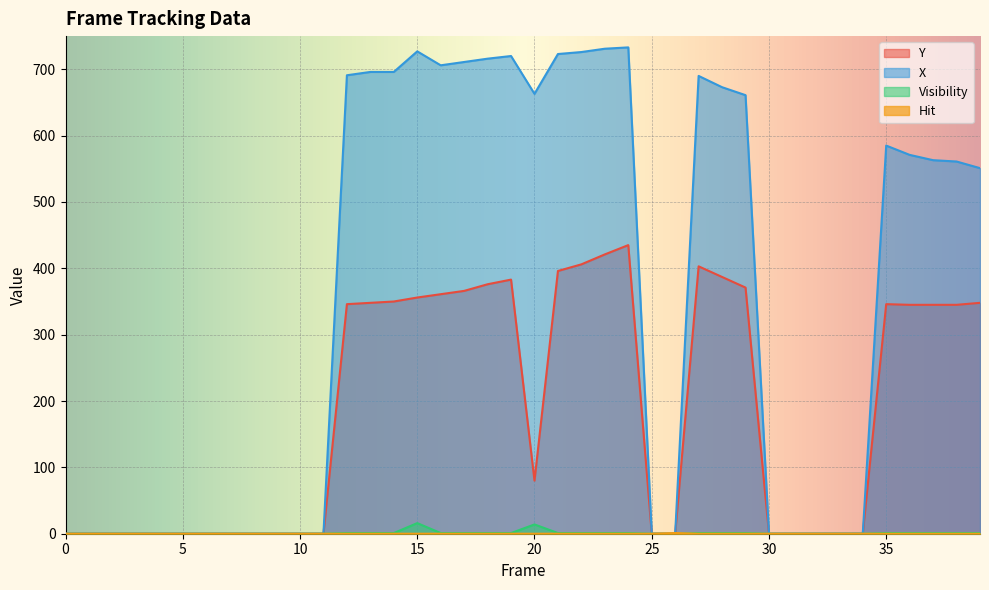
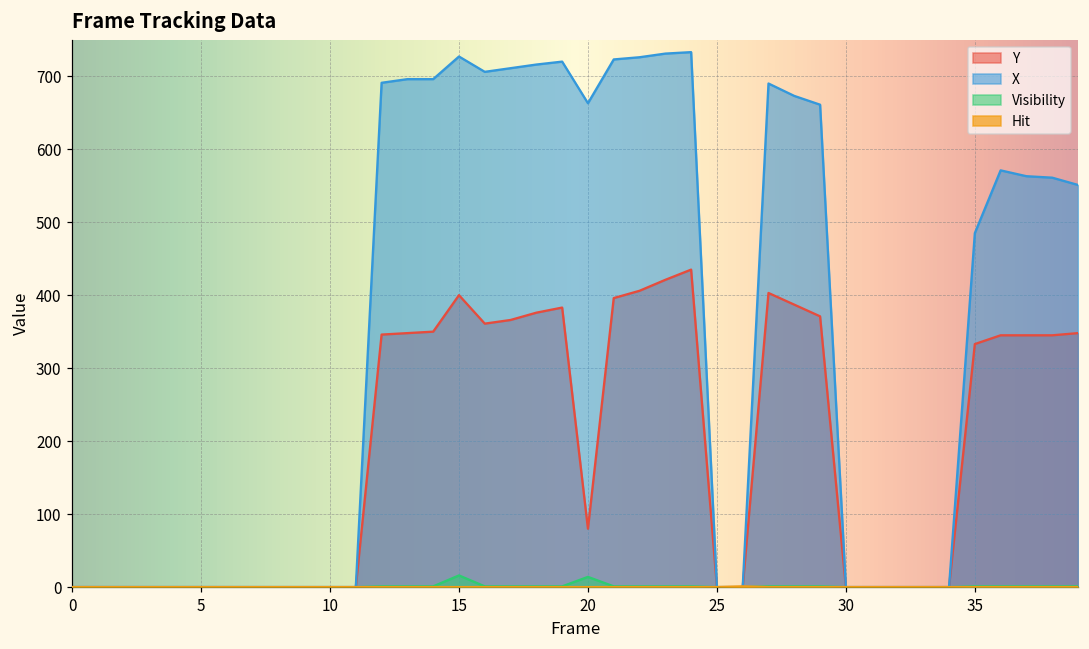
  {
    "Y": {
-     "15": 360,
+     "15": 400,
      "20": 80,
-     "35": 350
+     "35": 330
    },
    "X": {
      "15": 730,
      "20": 660,
-     "35": 590
+     "35": 490
    },
    "Visibility": {
      "15": 20,
      "20": 10
    },
    "Hit": {
      "15": 0,
      "20": 0
    }
  }
